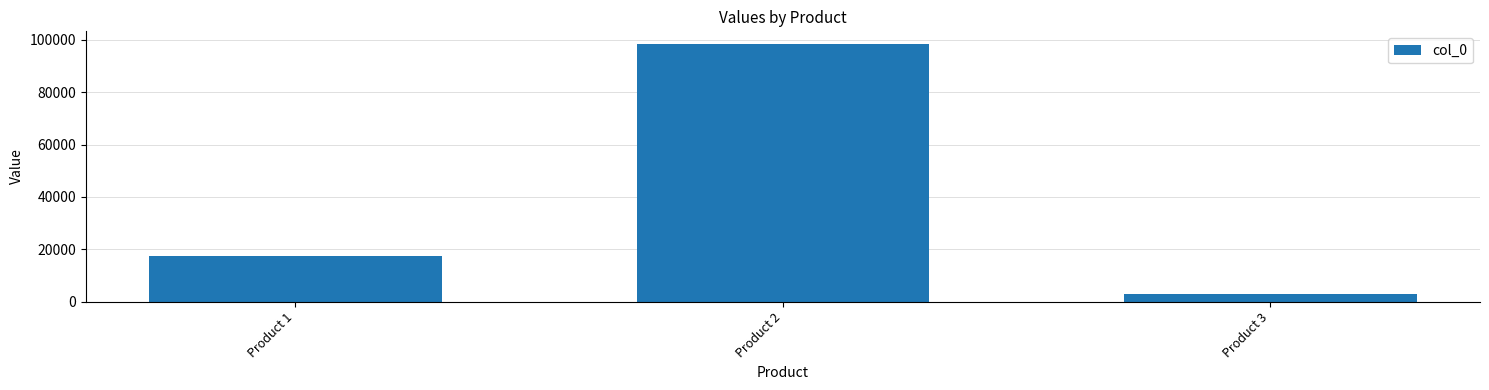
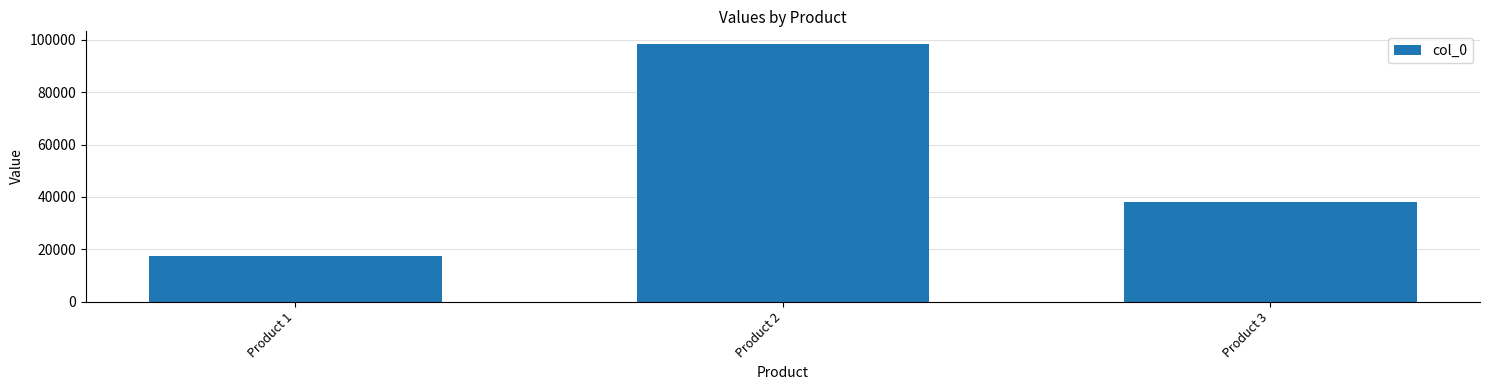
  {
    "Product 1": 17000,
    "Product 2": 98000,
-   "Product 3": 3000
+   "Product 3": 38000
  }
